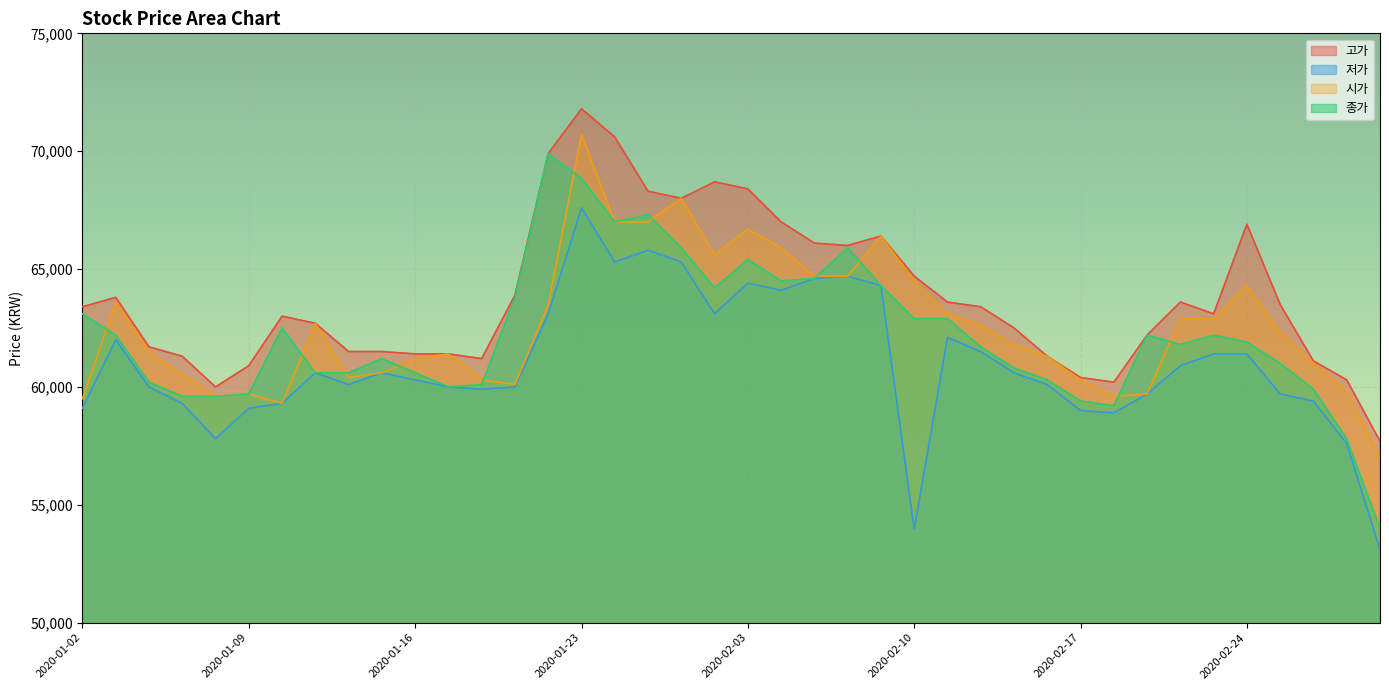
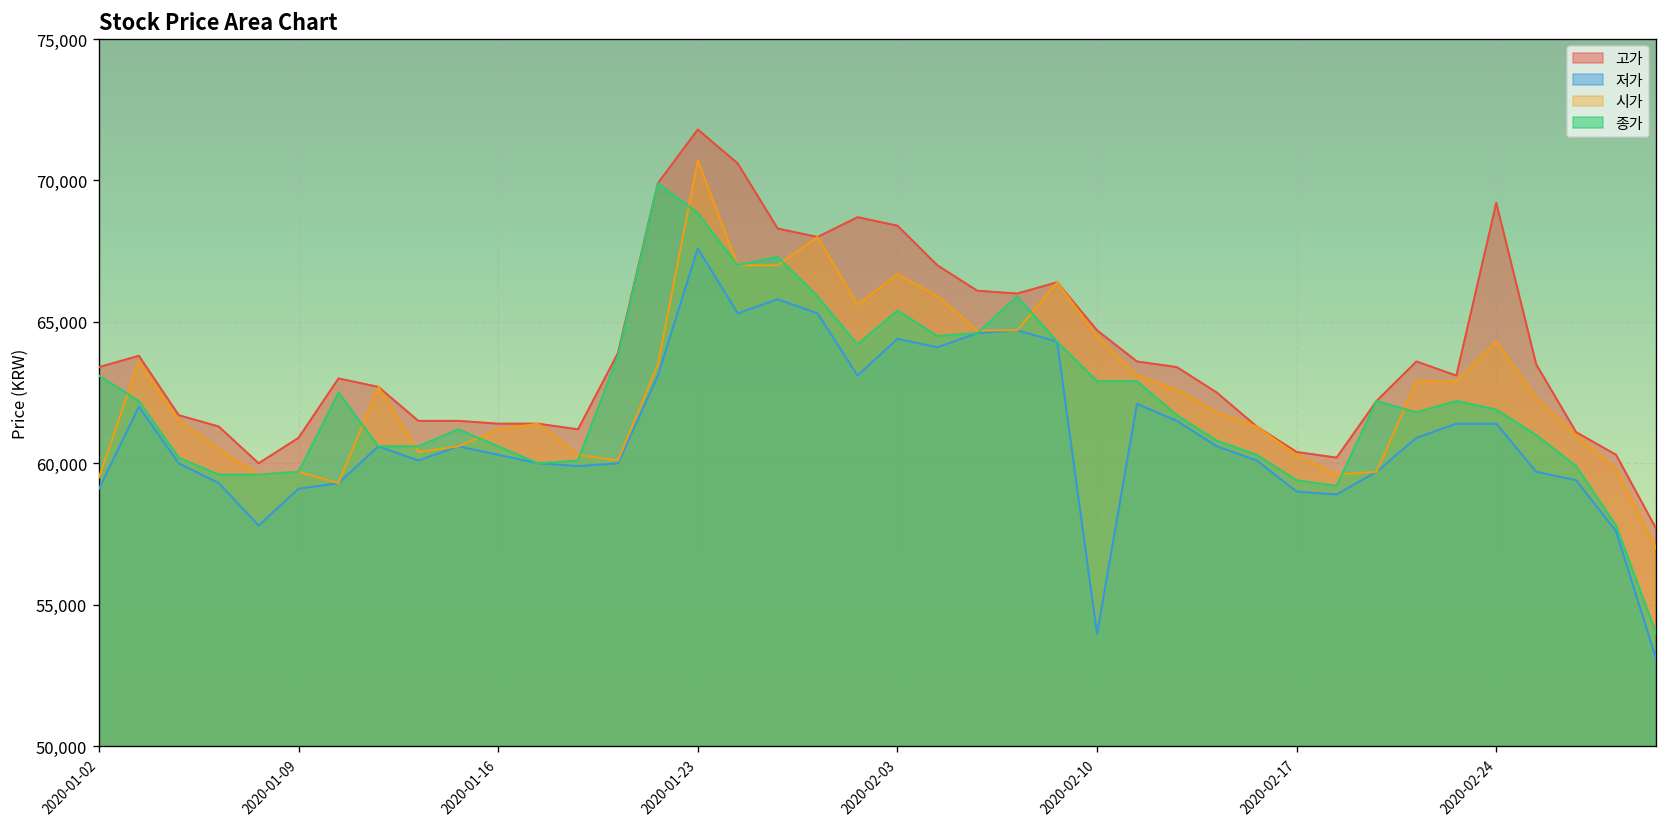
  {
    "고가": {
      "2020-01-02": "63,400",
      "2020-01-09": "60,900",
      "2020-01-16": "61,400",
      "2020-01-23": "71,800",
      "2020-02-03": "68,400",
      "2020-02-10": "64,700",
-     "2020-02-24": "66,900"
+     "2020-02-24": "69,200"
    },
    "저가": {
      "2020-01-02": "59,100",
      "2020-01-09": "59,100",
      "2020-01-16": "60,300",
      "2020-01-23": "67,600",
      "2020-02-03": "64,400",
      "2020-02-10": "54,000",
      "2020-02-17": "59,000",
      "2020-02-24": "61,400"
    },
    "시가": {
      "2020-01-02": "59,500",
      "2020-01-16": "61,200",
      "2020-01-23": "70,700",
      "2020-02-03": "66,700",
      "2020-02-10": "64,500",
      "2020-02-24": "64,300"
    },
    "종가": {
      "2020-01-02": "63,100",
      "2020-01-16": "60,600",
      "2020-01-23": "68,800",
      "2020-02-03": "65,400",
      "2020-02-10": "62,900",
      "2020-02-17": "59,400",
      "2020-02-24": "61,900"
    }
  }
